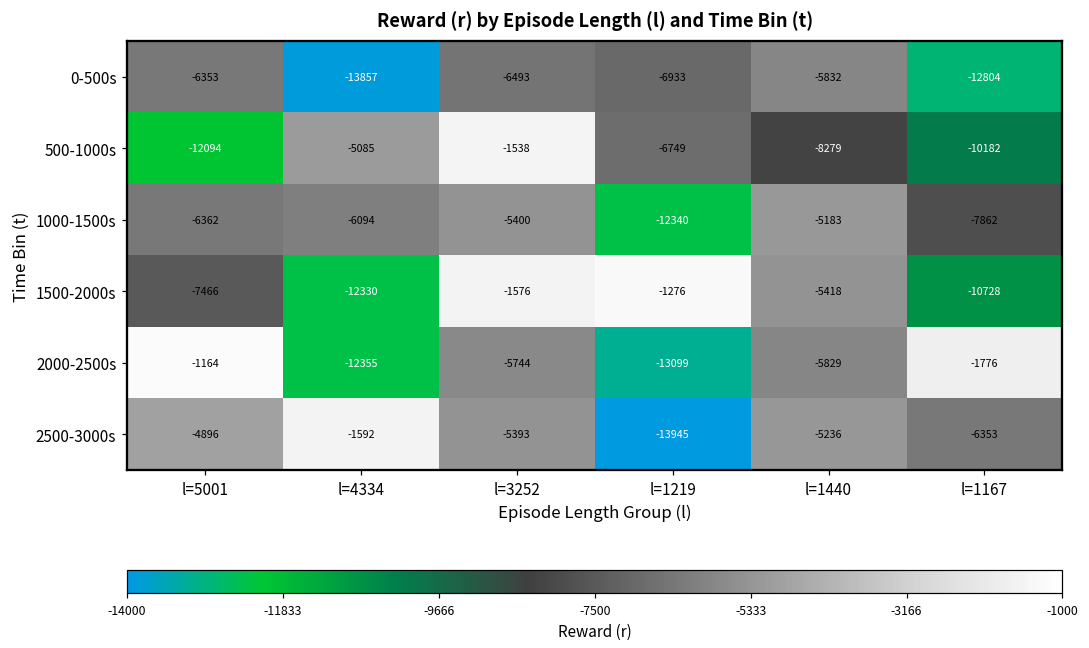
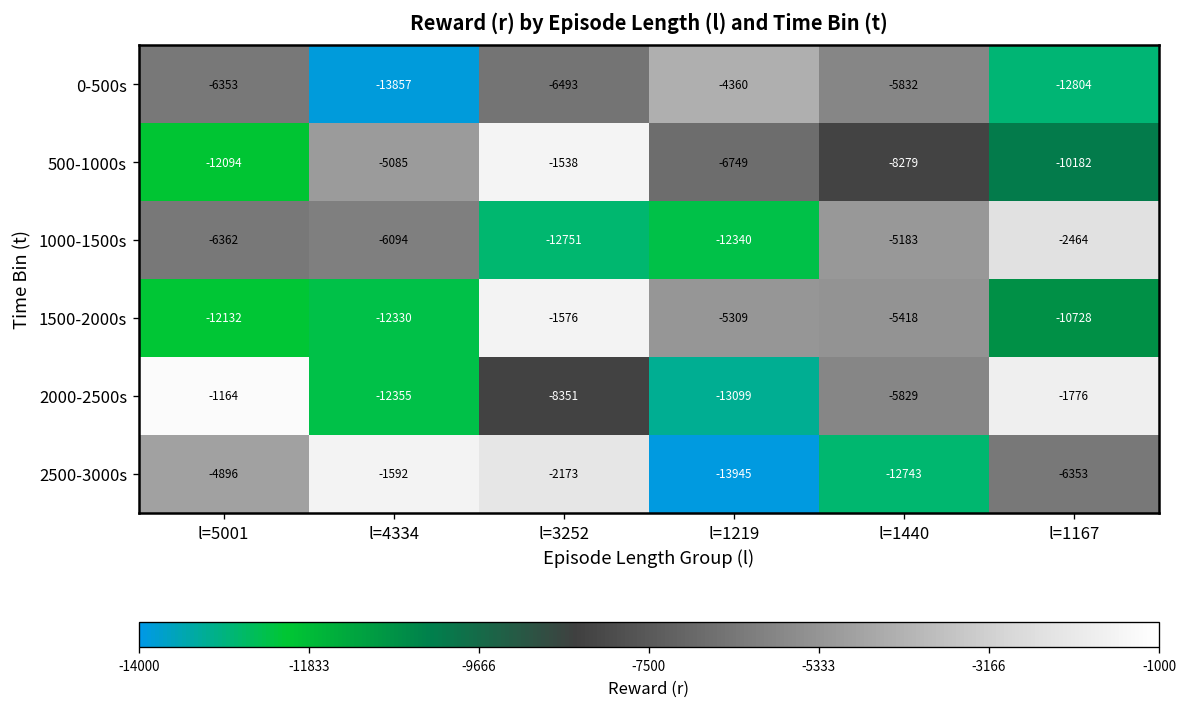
  {
    "0-500s": {
      "l=5001": -6353,
      "l=4334": -13857,
      "l=3252": -6493,
-     "l=1219": -6933,
+     "l=1219": -4360,
      "l=1440": -5832,
      "l=1167": -12804
    },
    "500-1000s": {
      "l=5001": -12094,
      "l=4334": -5085,
      "l=3252": -1538,
      "l=1219": -6749,
      "l=1440": -8279,
      "l=1167": -10182
    },
    "1000-1500s": {
      "l=5001": -6362,
      "l=4334": -6094,
-     "l=3252": -5400,
+     "l=3252": -12751,
      "l=1219": -12340,
      "l=1440": -5183,
-     "l=1167": -7862
+     "l=1167": -2464
    },
    "1500-2000s": {
-     "l=5001": -7466,
+     "l=5001": -12132,
      "l=4334": -12330,
      "l=3252": -1576,
-     "l=1219": -1276,
+     "l=1219": -5309,
      "l=1440": -5418,
      "l=1167": -10728
    },
    "2000-2500s": {
      "l=5001": -1164,
      "l=4334": -12355,
-     "l=3252": -5744,
+     "l=3252": -8351,
      "l=1219": -13099,
      "l=1440": -5829,
      "l=1167": -1776
    },
    "2500-3000s": {
      "l=5001": -4896,
      "l=4334": -1592,
-     "l=3252": -5393,
+     "l=3252": -2173,
      "l=1219": -13945,
-     "l=1440": -5236,
+     "l=1440": -12743,
      "l=1167": -6353
    }
  }
